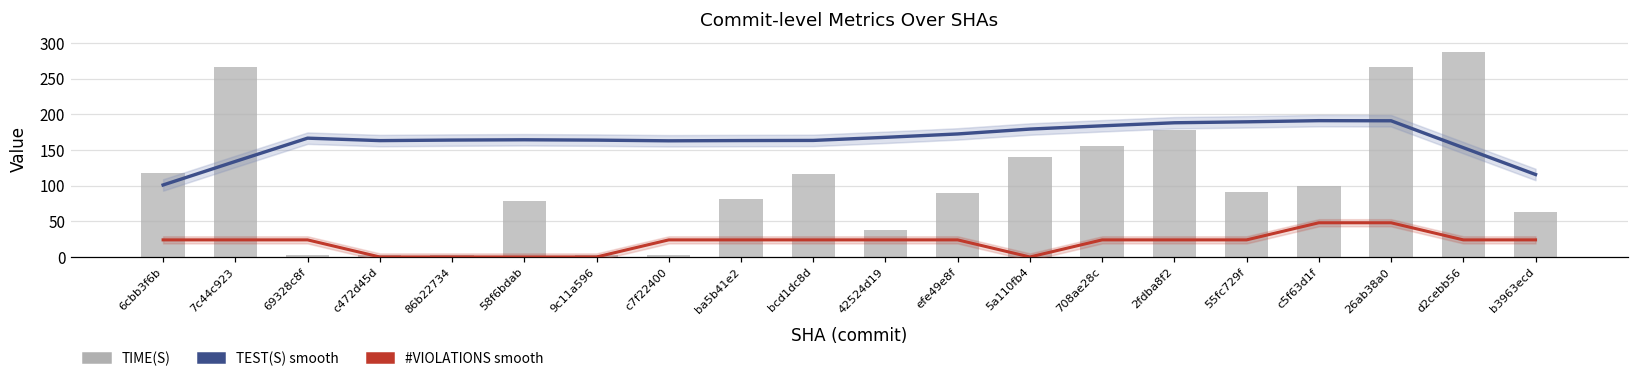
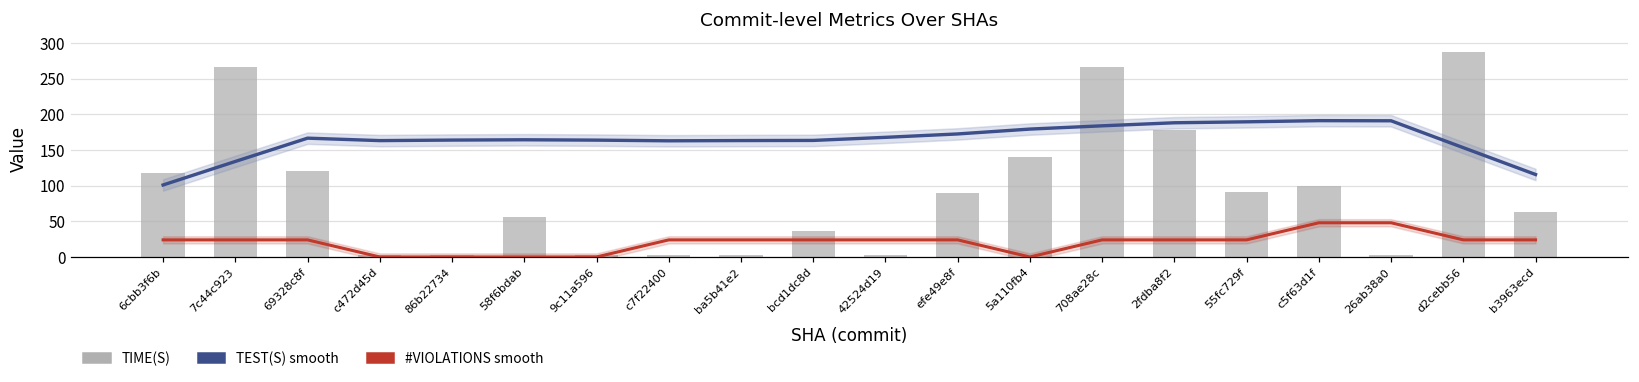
  {
    "TIME(S)": {
      "6cbb3f6b": 120,
      "7c44c923": 270,
-     "69328c8f": 0,
-     "58f6bdab": 80,
-     "ba5b41e2": 80,
-     "bcd1dc8d": 120,
-     "42524d19": 40,
+     "69328c8f": 120,
+     "58f6bdab": 60,
+     "ba5b41e2": 0,
+     "bcd1dc8d": 40,
+     "42524d19": 0,
      "efe49e8f": 90,
      "5a110fb4": 140,
-     "708ae28c": 160,
+     "708ae28c": 270,
      "2fdba8f2": 180,
      "55fc729f": 90,
      "c5f63d1f": 100,
-     "26ab38a0": 270,
+     "26ab38a0": 0,
      "d2cebb56": 290,
      "b3963ecd": 60
    }
  }
